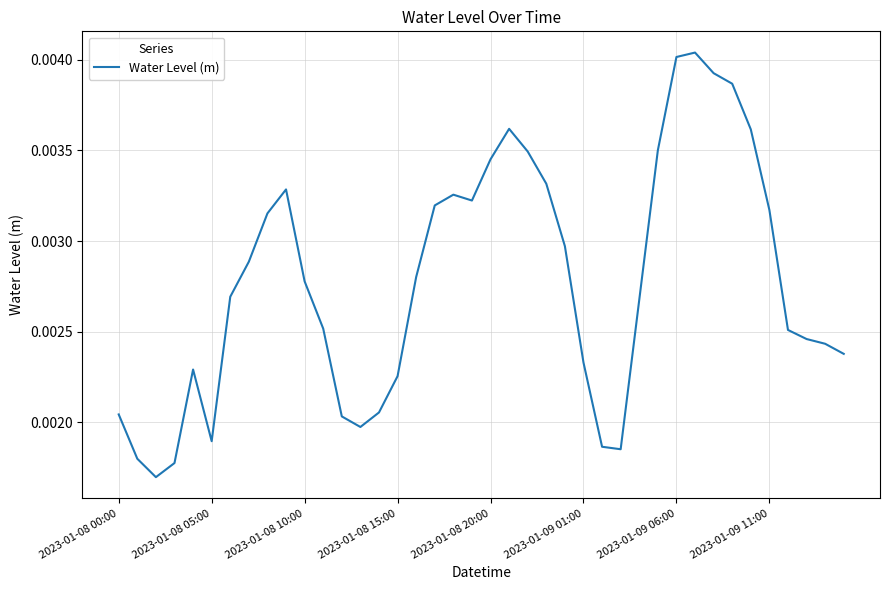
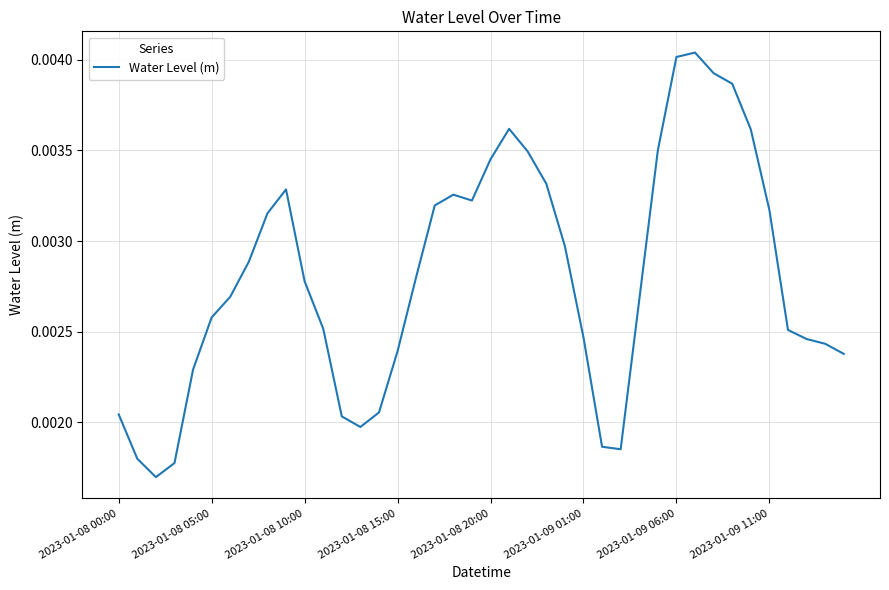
  {
    "2023-01-08 00:00": 0.00204,
-   "2023-01-08 05:00": 0.00190,
+   "2023-01-08 05:00": 0.00258,
    "2023-01-08 10:00": 0.00278,
-   "2023-01-08 15:00": 0.00225,
+   "2023-01-08 15:00": 0.00239,
    "2023-01-08 20:00": 0.00345,
-   "2023-01-09 01:00": 0.00233,
+   "2023-01-09 01:00": 0.00247,
    "2023-01-09 06:00": 0.00402,
    "2023-01-09 11:00": 0.00317
  }
